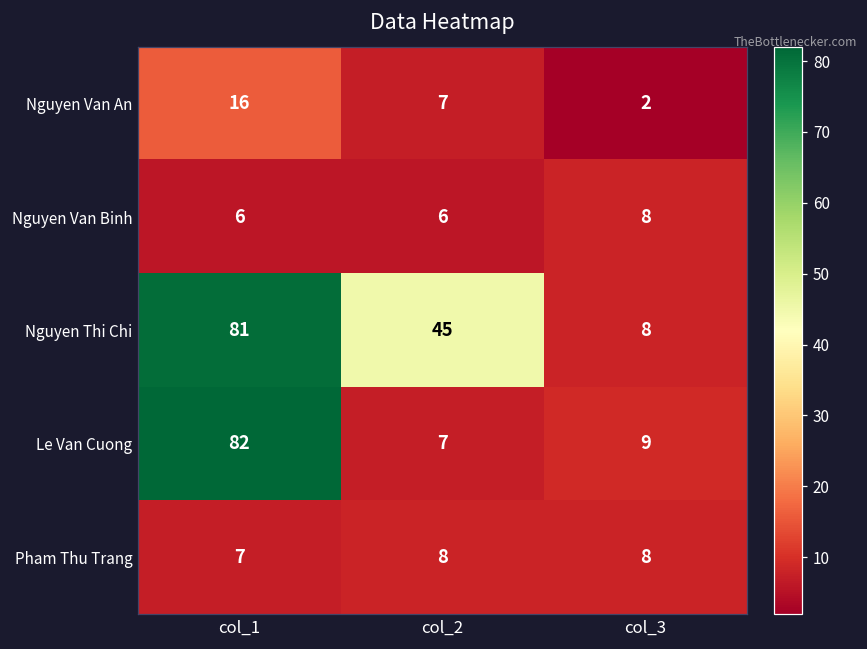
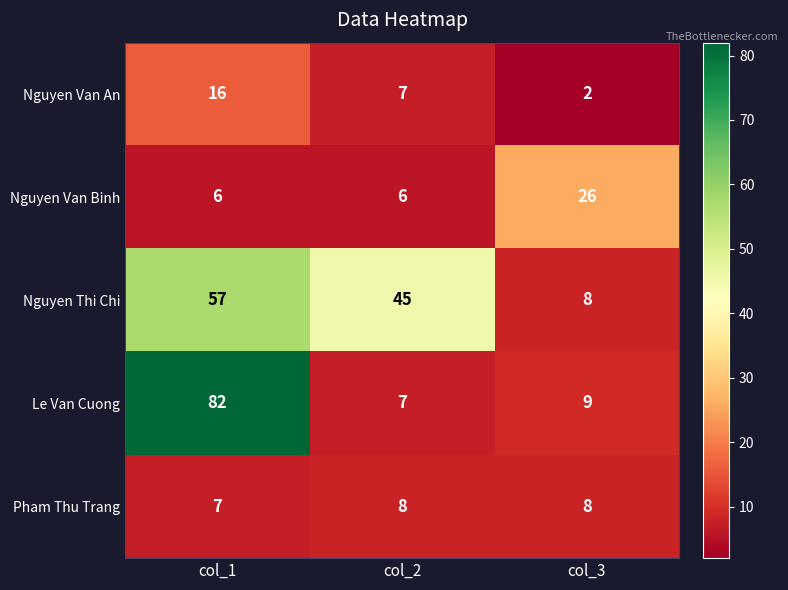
  {
    "Nguyen Van An": {
      "col_1": 16,
      "col_2": 7,
      "col_3": 2
    },
    "Nguyen Van Binh": {
      "col_1": 6,
      "col_2": 6,
-     "col_3": 8
+     "col_3": 26
    },
    "Nguyen Thi Chi": {
-     "col_1": 81,
+     "col_1": 57,
      "col_2": 45,
      "col_3": 8
    },
    "Le Van Cuong": {
      "col_1": 82,
      "col_2": 7,
      "col_3": 9
    },
    "Pham Thu Trang": {
      "col_1": 7,
      "col_2": 8,
      "col_3": 8
    }
  }
